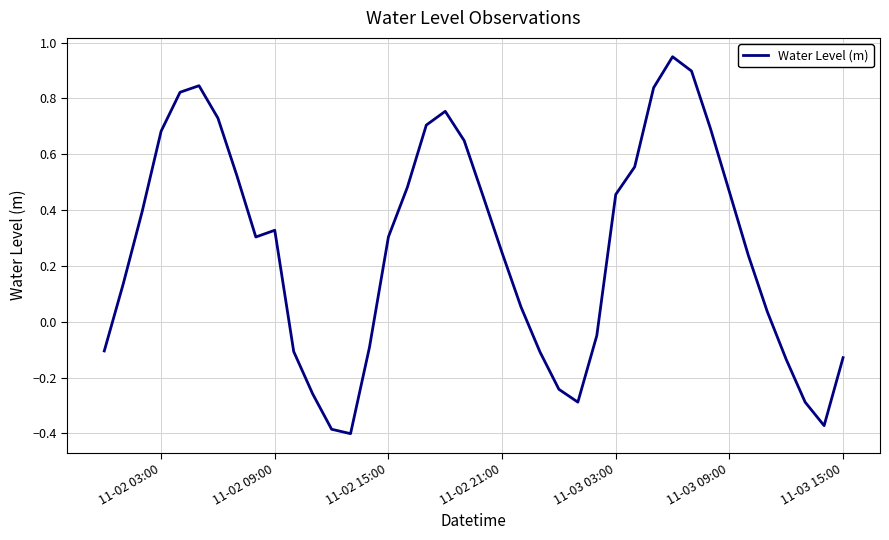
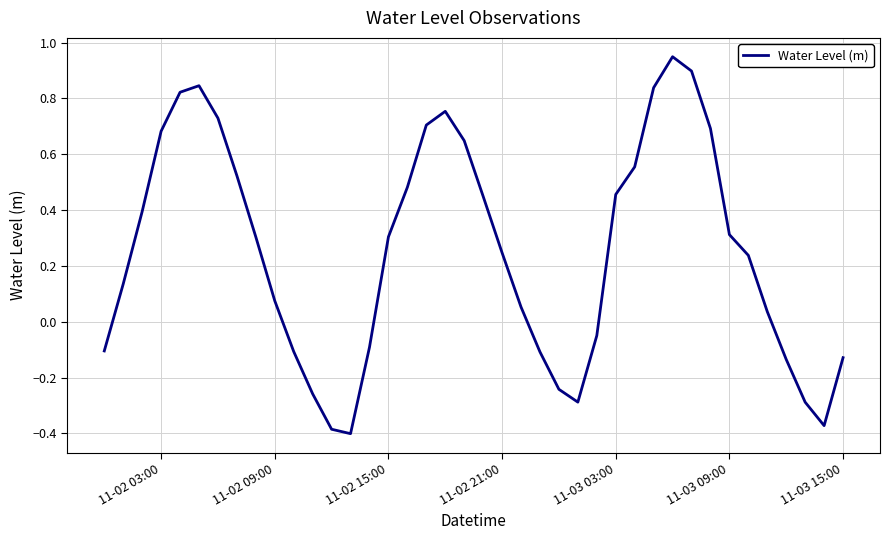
  {
    "11-02 03:00": 0.68,
-   "11-02 09:00": 0.33,
+   "11-02 09:00": 0.07,
    "11-02 15:00": 0.30,
    "11-02 21:00": 0.25,
    "11-03 03:00": 0.46,
-   "11-03 09:00": 0.47,
+   "11-03 09:00": 0.31,
    "11-03 15:00": -0.13
  }
